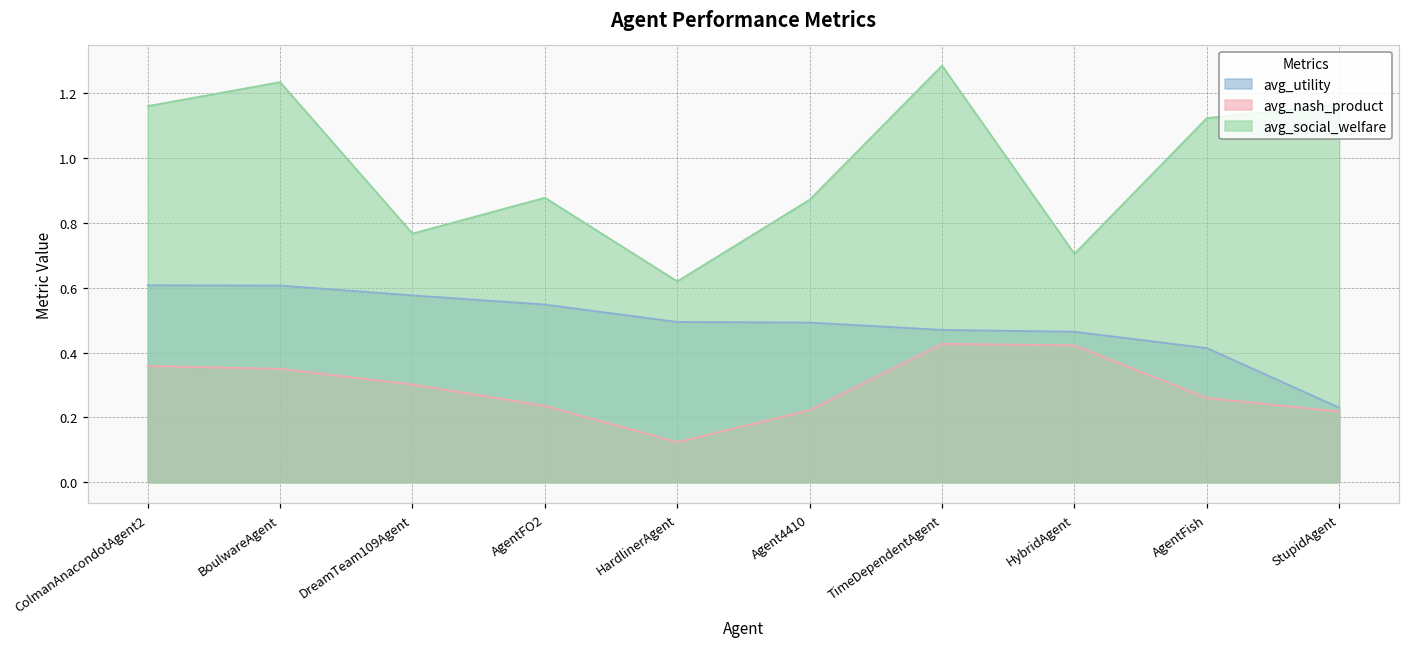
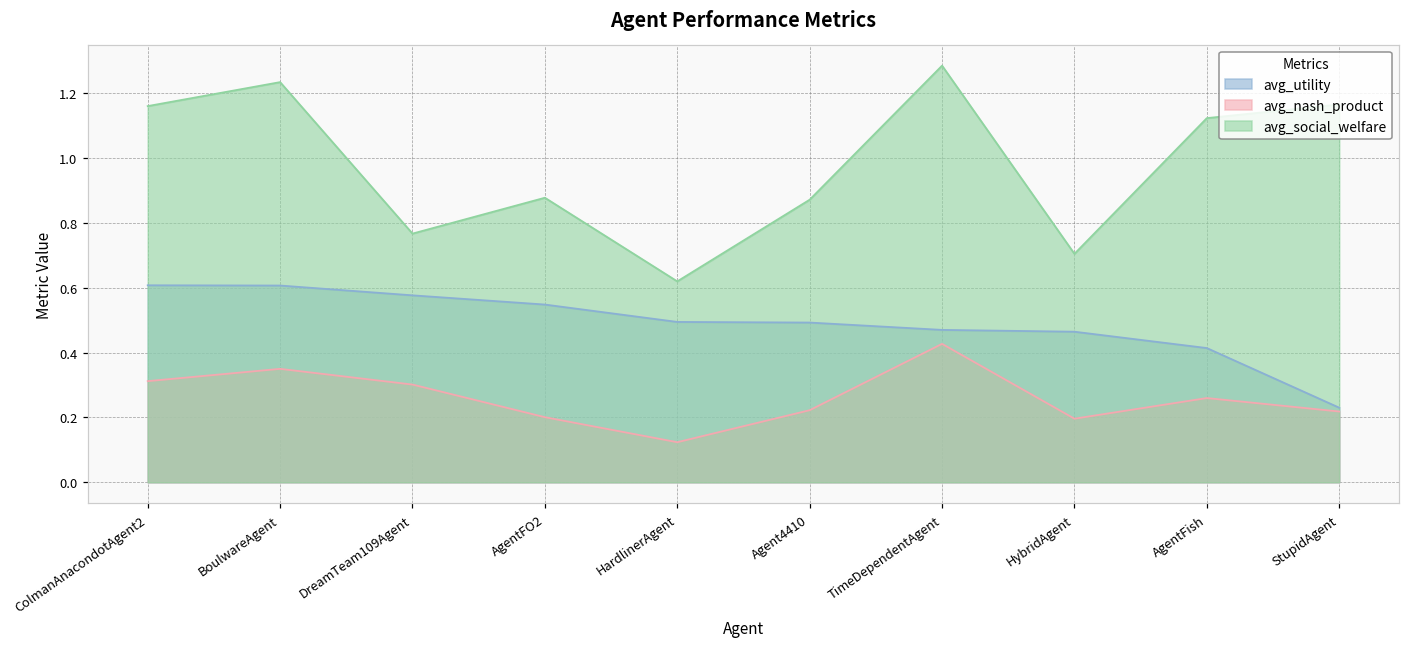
  {
    "avg_nash_product": {
-     "ColmanAnacondotAgent2": 0.36,
+     "ColmanAnacondotAgent2": 0.31,
      "BoulwareAgent": 0.35,
      "DreamTeam109Agent": 0.30,
-     "AgentFO2": 0.24,
+     "AgentFO2": 0.20,
      "HardlinerAgent": 0.12,
      "Agent4410": 0.22,
      "TimeDependentAgent": 0.43,
-     "HybridAgent": 0.42,
+     "HybridAgent": 0.20,
      "AgentFish": 0.26,
      "StupidAgent": 0.22
    }
  }
